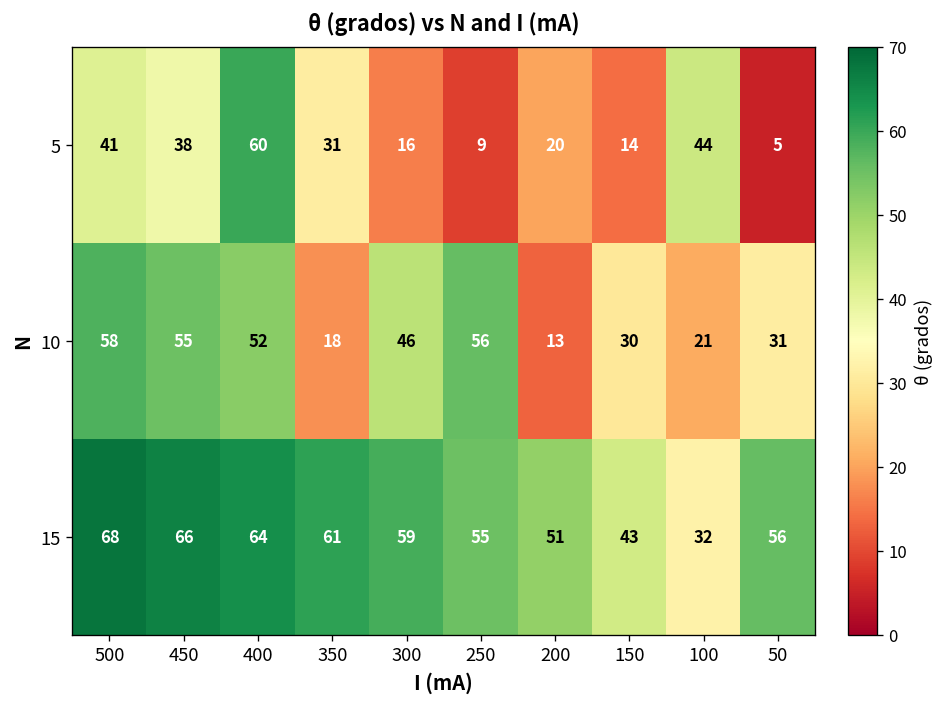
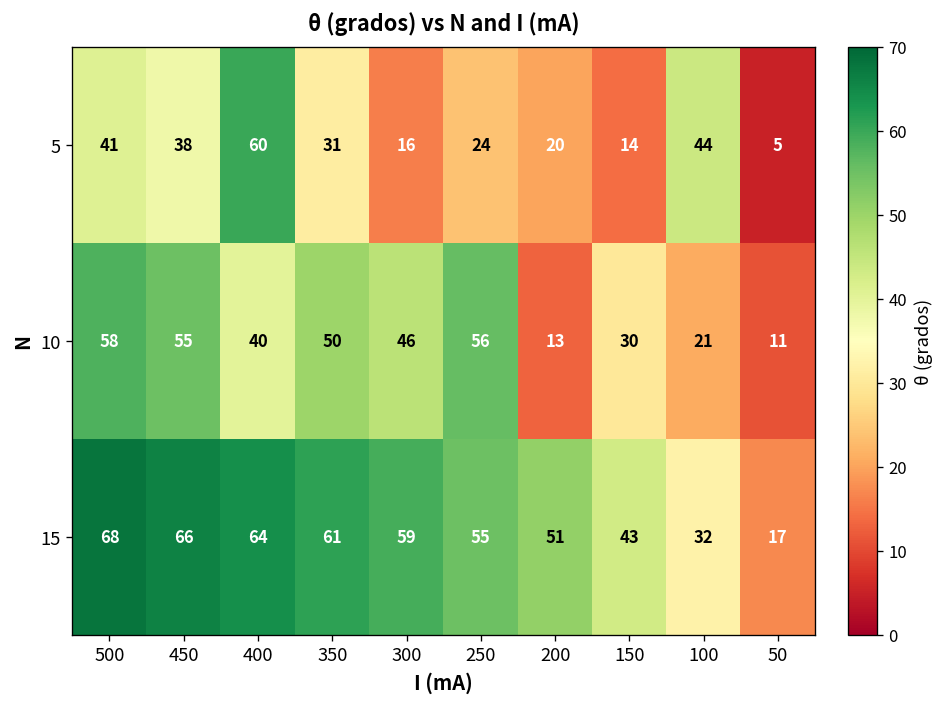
  {
    "5": {
      "500": 41,
      "450": 38,
      "400": 60,
      "350": 31,
      "300": 16,
-     "250": 9,
+     "250": 24,
      "200": 20,
      "150": 14,
      "100": 44,
      "50": 5
    },
    "10": {
      "500": 58,
      "450": 55,
-     "400": 52,
-     "350": 18,
+     "400": 40,
+     "350": 50,
      "300": 46,
      "250": 56,
      "200": 13,
      "150": 30,
      "100": 21,
-     "50": 31
+     "50": 11
    },
    "15": {
      "500": 68,
      "450": 66,
      "400": 64,
      "350": 61,
      "300": 59,
      "250": 55,
      "200": 51,
      "150": 43,
      "100": 32,
-     "50": 56
+     "50": 17
    }
  }
